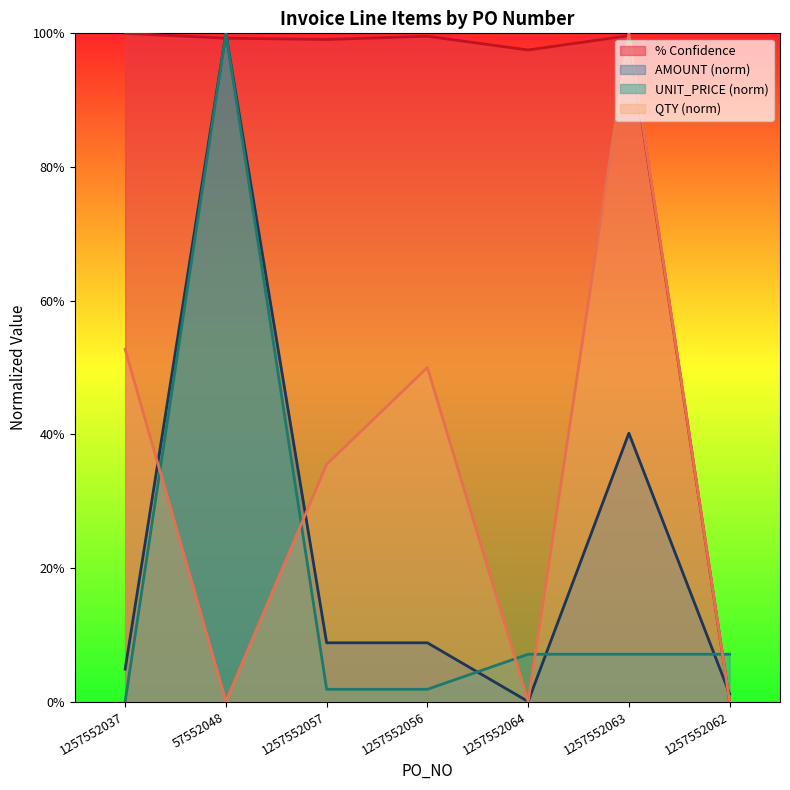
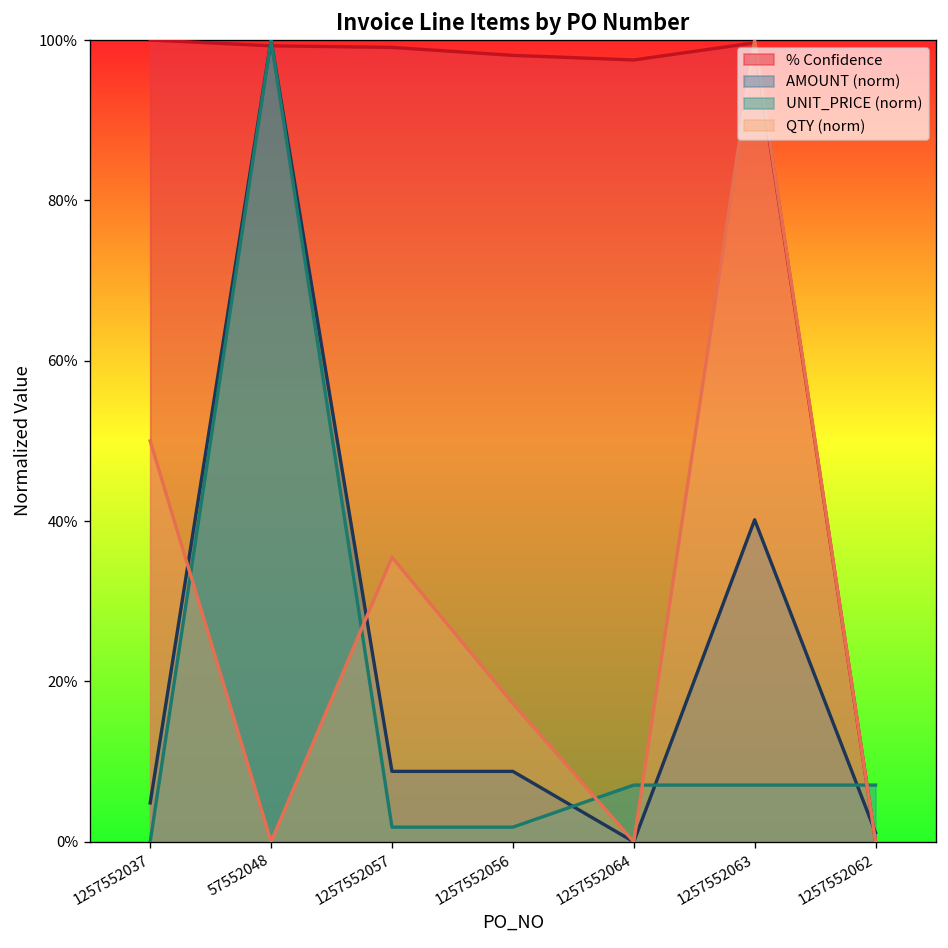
  {
    "% Confidence": {
      "1257552037": "100%",
      "57552048": "99%",
      "1257552057": "99%",
-     "1257552056": "100%",
+     "1257552056": "98%",
      "1257552064": "98%"
    },
    "QTY (norm)": {
-     "1257552037": "53%",
+     "1257552037": "50%",
      "57552048": "0%",
      "1257552057": "36%",
-     "1257552056": "50%"
+     "1257552056": "17%"
    }
  }
